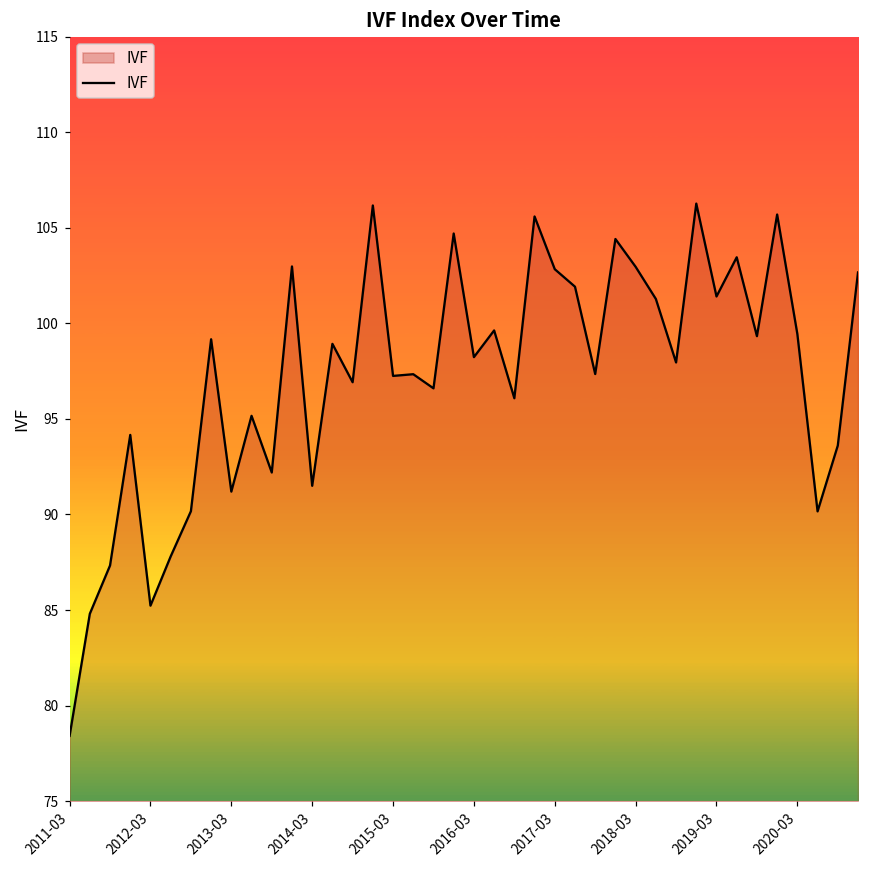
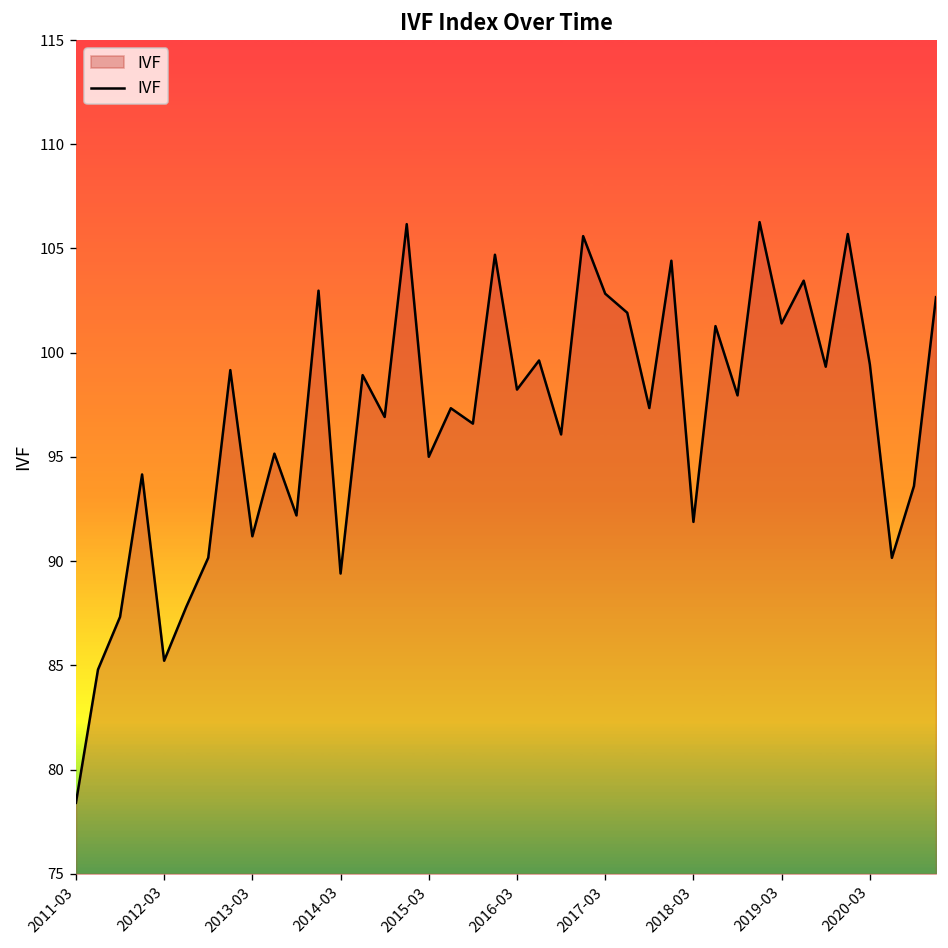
  {
    "2011-03": 78.4,
    "2012-03": 85.2,
    "2013-03": 91.2,
-   "2014-03": 91.5,
-   "2015-03": 97.2,
+   "2014-03": 89.4,
+   "2015-03": 95.0,
    "2016-03": 98.2,
    "2017-03": 102.8,
-   "2018-03": 103.0,
+   "2018-03": 91.9,
    "2019-03": 101.4,
    "2020-03": 99.4
  }
